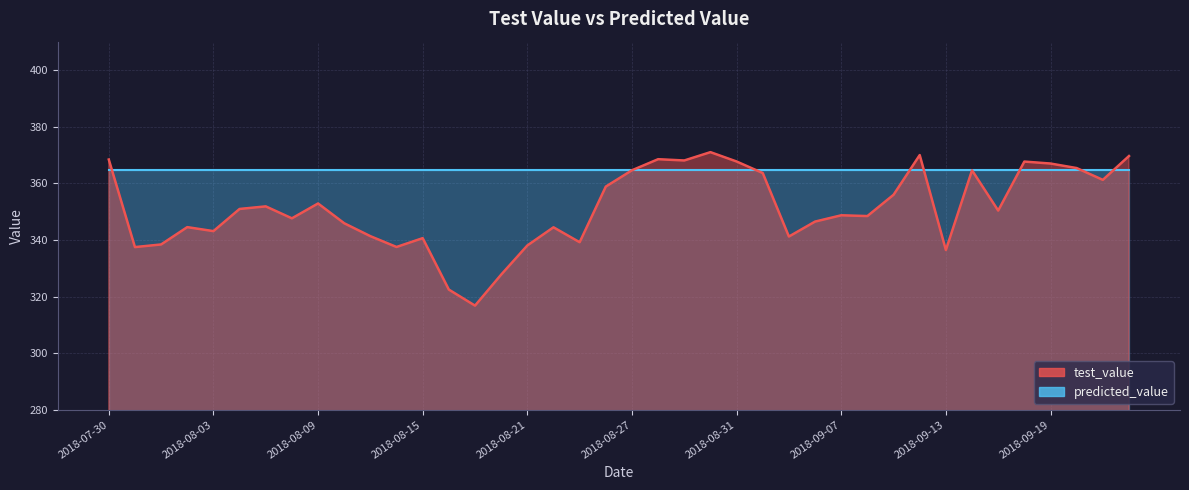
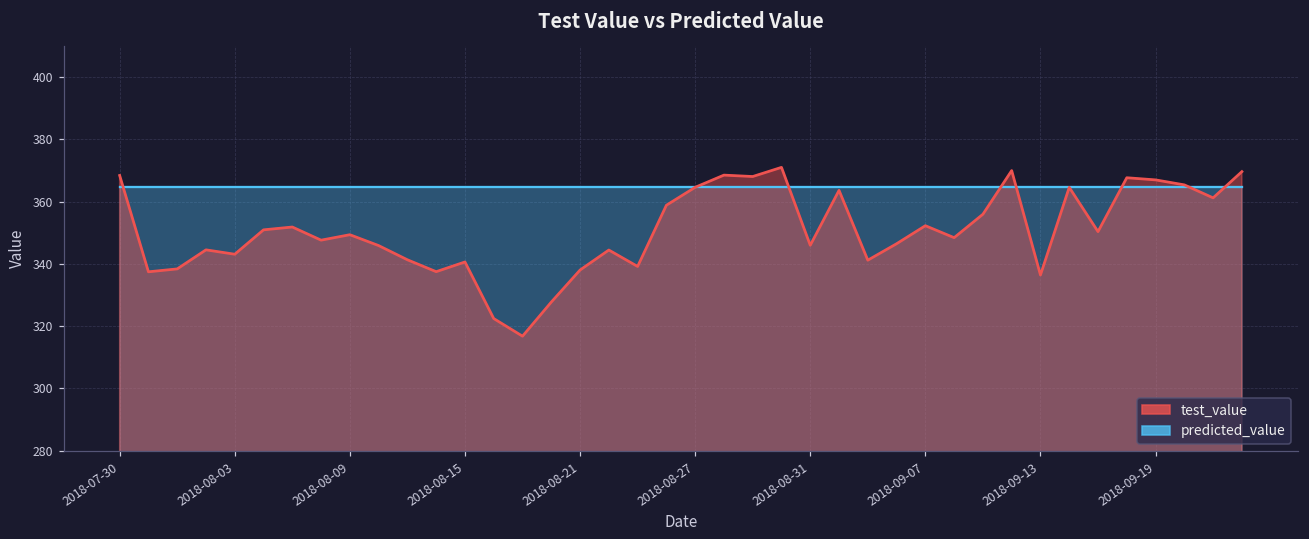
  {
    "predicted_value": {
      "2018-07-30": 365,
      "2018-08-03": 365,
      "2018-08-09": 365,
      "2018-08-15": 365,
      "2018-08-21": 365,
      "2018-08-31": 365,
      "2018-09-07": 365,
      "2018-09-13": 365,
      "2018-09-19": 365
    },
    "test_value": {
      "2018-07-30": 368,
      "2018-08-03": 343,
-     "2018-08-09": 353,
+     "2018-08-09": 349,
      "2018-08-15": 341,
      "2018-08-21": 338,
-     "2018-08-31": 368,
-     "2018-09-07": 349,
+     "2018-08-31": 346,
+     "2018-09-07": 352,
      "2018-09-13": 336,
      "2018-09-19": 367
    }
  }
